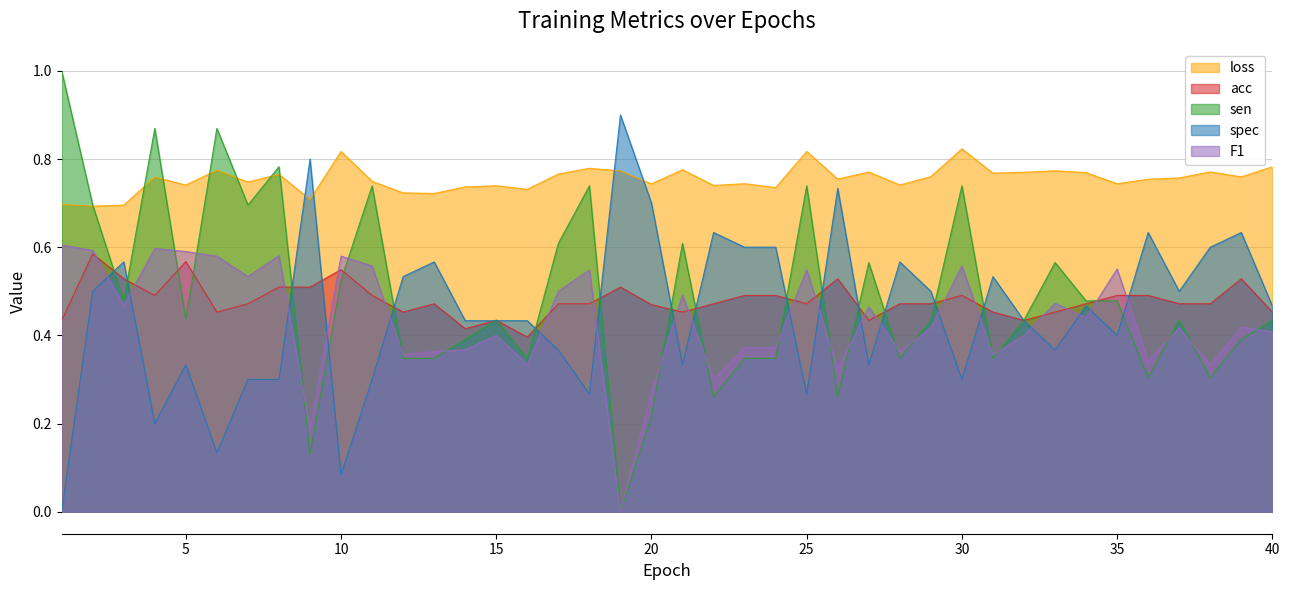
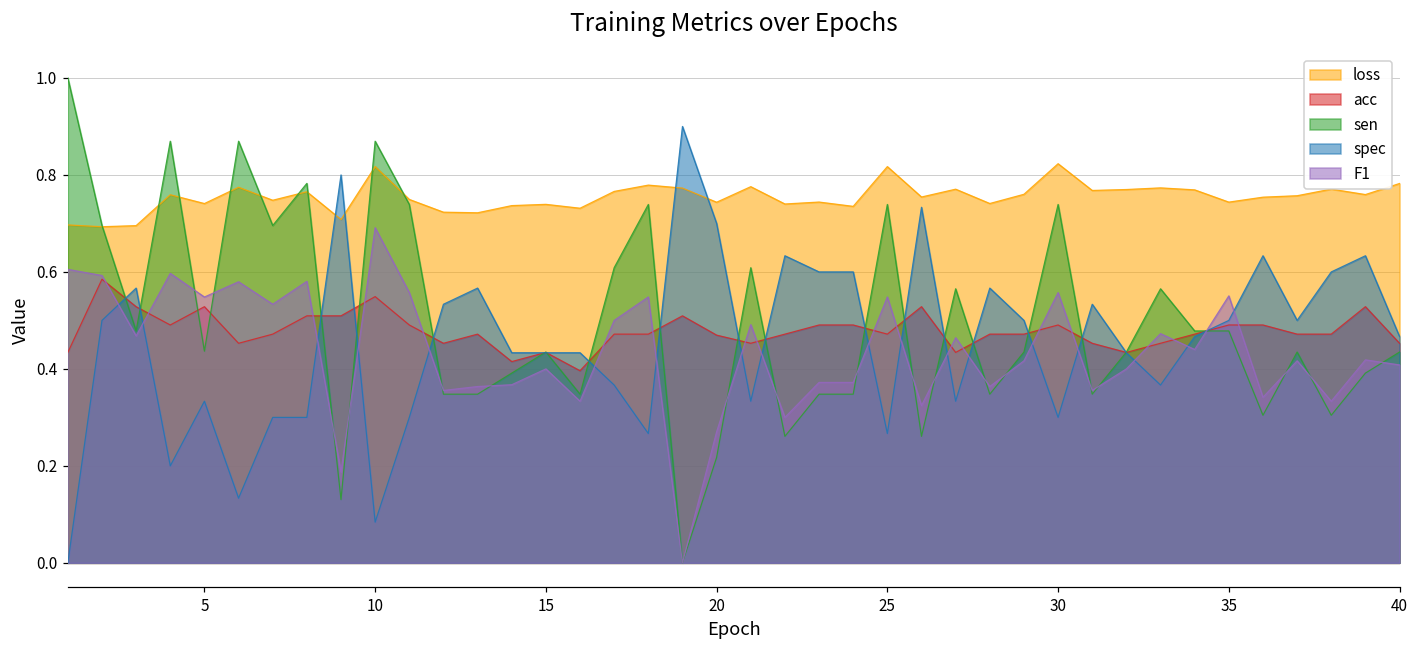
  {
    "loss": {
      "5": 0.74,
      "10": 0.82,
      "15": 0.74,
      "20": 0.74,
      "25": 0.82,
      "30": 0.82,
      "35": 0.74,
      "40": 0.78
    },
    "acc": {
-     "5": 0.57,
+     "5": 0.53,
      "10": 0.55,
      "20": 0.47,
      "25": 0.47,
      "30": 0.49,
      "35": 0.49,
      "40": 0.45
    },
    "sen": {
      "5": 0.44,
-     "10": 0.53,
+     "10": 0.87,
      "20": 0.22,
      "25": 0.74,
      "30": 0.74,
      "35": 0.48,
      "40": 0.43
    },
    "spec": {
      "5": 0.33,
      "10": 0.08,
      "20": 0.7,
      "25": 0.27,
      "30": 0.3,
-     "35": 0.4,
+     "35": 0.5,
      "40": 0.47
    },
    "F1": {
-     "5": 0.59,
-     "10": 0.58,
+     "5": 0.55,
+     "10": 0.69,
      "15": 0.40,
      "20": 0.27,
      "25": 0.55,
      "30": 0.56,
      "35": 0.55,
      "40": 0.41
    }
  }
